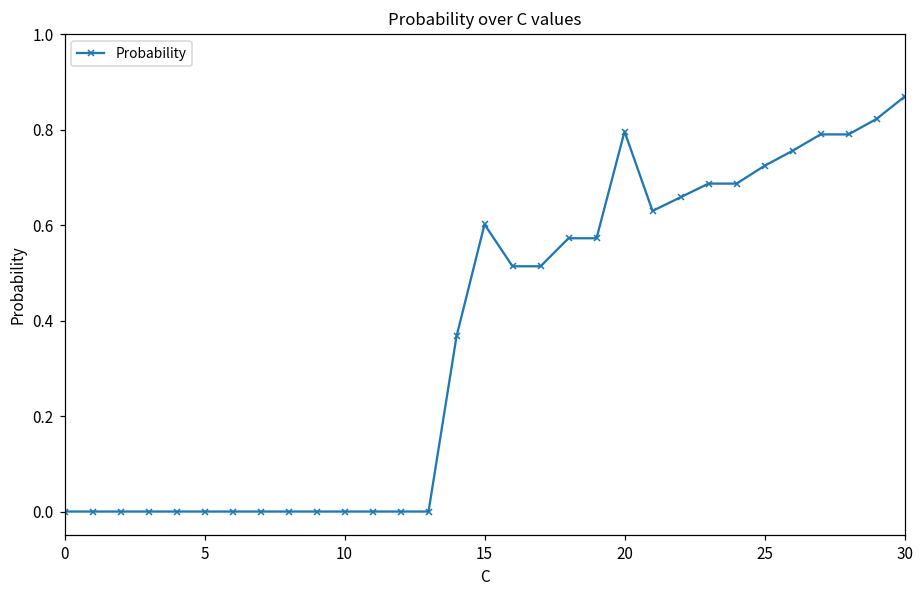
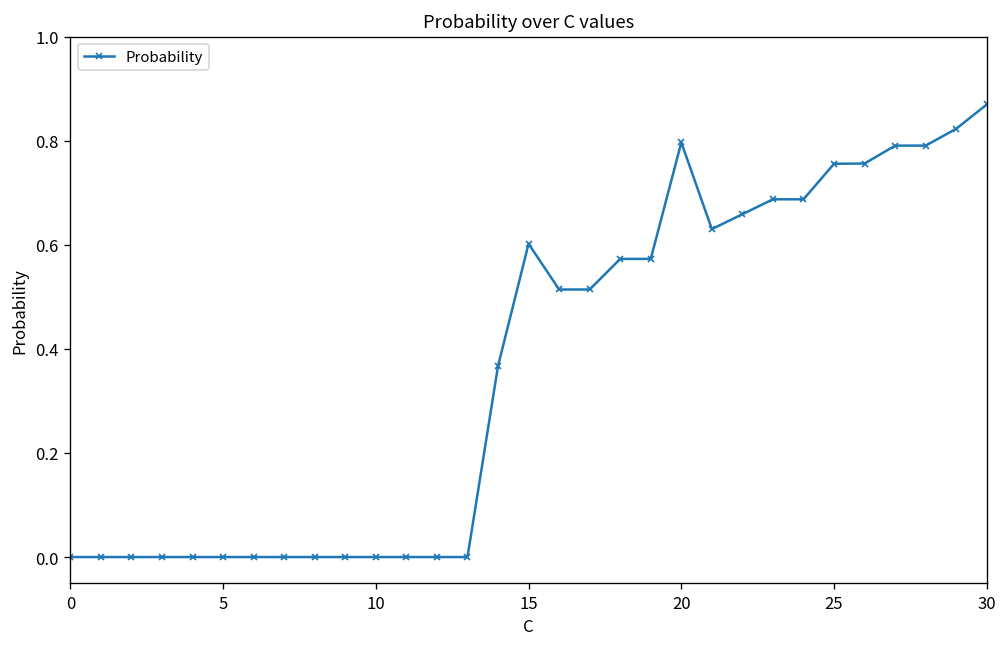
  {
    "0": 0.00,
    "5": 0.00,
    "10": 0.00,
    "15": 0.60,
    "20": 0.80,
-   "25": 0.72,
+   "25": 0.76,
    "30": 0.87
  }
